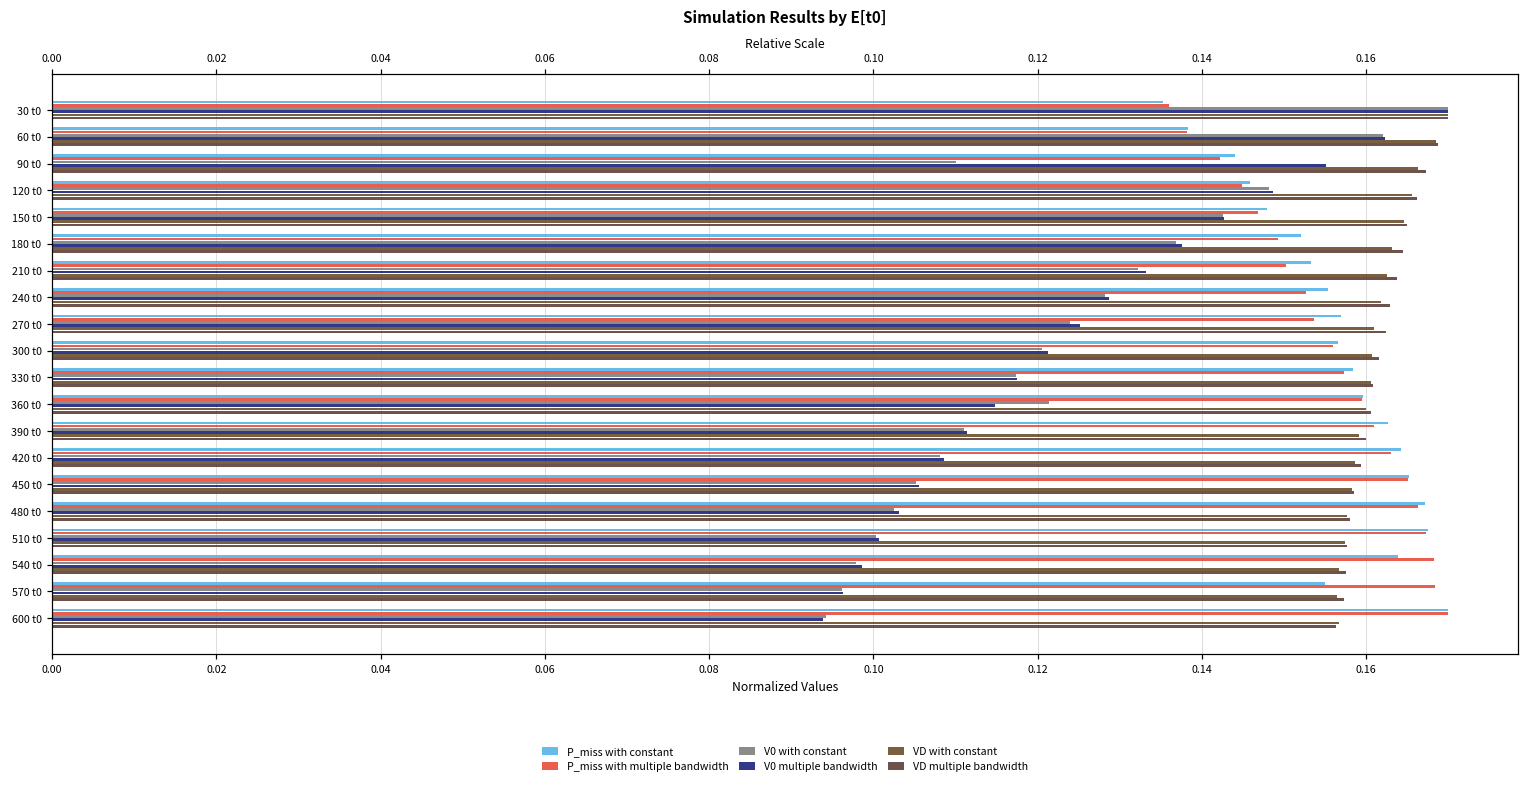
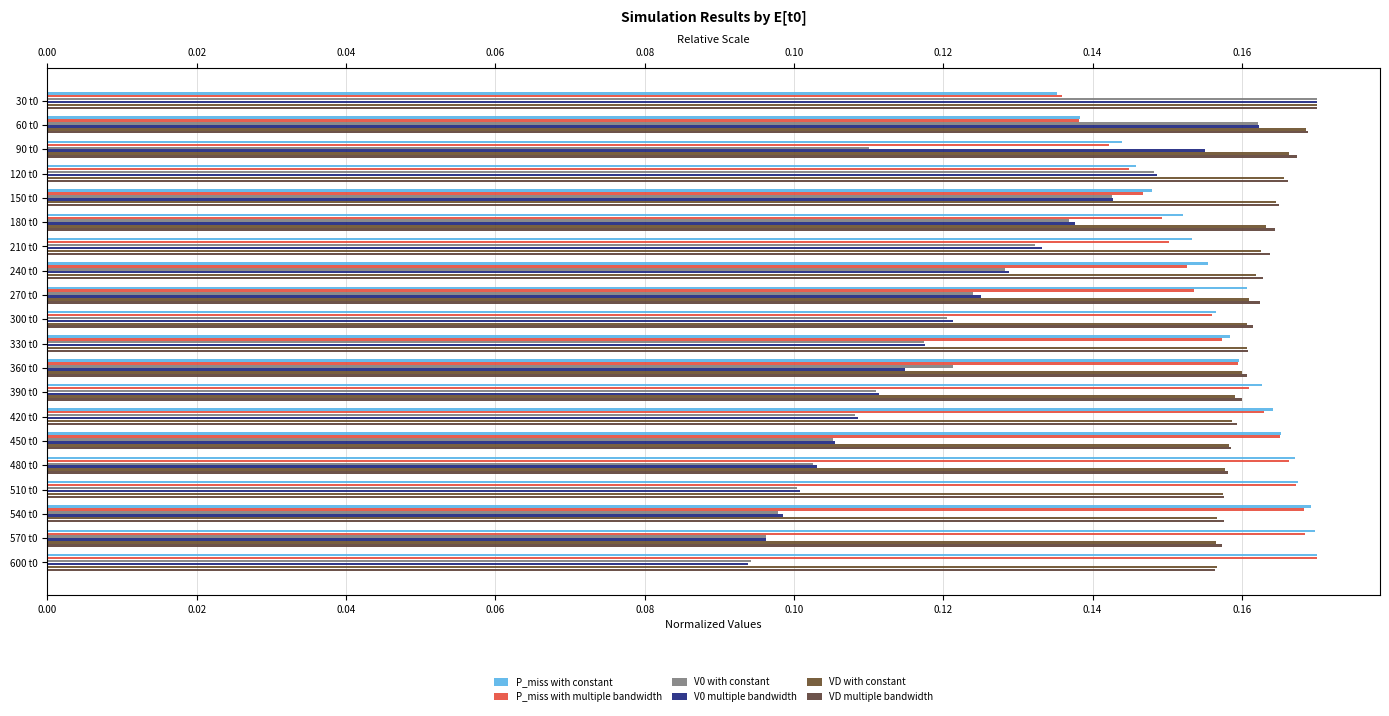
  {
    "P_miss with constant": {
      "30 t0": 0.135,
      "60 t0": 0.138,
      "90 t0": 0.144,
      "120 t0": 0.146,
      "150 t0": 0.148,
      "180 t0": 0.152,
      "210 t0": 0.153,
      "240 t0": 0.155,
-     "270 t0": 0.157,
+     "270 t0": 0.161,
      "300 t0": 0.157,
      "330 t0": 0.158,
      "360 t0": 0.160,
      "390 t0": 0.163,
      "420 t0": 0.164,
      "450 t0": 0.165,
      "480 t0": 0.167,
      "510 t0": 0.168,
-     "540 t0": 0.164,
-     "570 t0": 0.155,
+     "540 t0": 0.169,
+     "570 t0": 0.170,
      "600 t0": 0.170
    },
    "P_miss with multiple bandwidth": {
      "30 t0": 0.136,
      "60 t0": 0.138,
      "90 t0": 0.142,
      "120 t0": 0.145,
      "150 t0": 0.147,
      "180 t0": 0.149,
      "210 t0": 0.150,
      "240 t0": 0.153,
      "270 t0": 0.154,
      "300 t0": 0.156,
      "330 t0": 0.157,
      "360 t0": 0.160,
      "390 t0": 0.161,
      "420 t0": 0.163,
      "450 t0": 0.165,
      "480 t0": 0.166,
      "510 t0": 0.167,
      "540 t0": 0.168,
      "570 t0": 0.168,
      "600 t0": 0.170
    },
    "V0 with constant": {
      "30 t0": 0.170,
      "60 t0": 0.162,
      "90 t0": 0.110,
      "120 t0": 0.148,
      "150 t0": 0.143,
      "180 t0": 0.137,
      "210 t0": 0.132,
      "240 t0": 0.128,
      "270 t0": 0.124,
      "300 t0": 0.120,
      "330 t0": 0.117,
      "360 t0": 0.121,
      "390 t0": 0.111,
      "420 t0": 0.108,
      "450 t0": 0.105,
      "480 t0": 0.102,
      "510 t0": 0.100,
      "540 t0": 0.098,
      "570 t0": 0.096,
      "600 t0": 0.094
    },
    "V0 multiple bandwidth": {
      "30 t0": 0.170,
      "60 t0": 0.162,
      "90 t0": 0.155,
      "120 t0": 0.149,
      "150 t0": 0.143,
      "180 t0": 0.138,
      "210 t0": 0.133,
      "240 t0": 0.129,
      "270 t0": 0.125,
      "300 t0": 0.121,
      "330 t0": 0.118,
      "360 t0": 0.115,
      "390 t0": 0.111,
      "420 t0": 0.109,
      "450 t0": 0.106,
      "480 t0": 0.103,
      "510 t0": 0.101,
      "540 t0": 0.099,
      "570 t0": 0.096,
      "600 t0": 0.094
    }
  }
